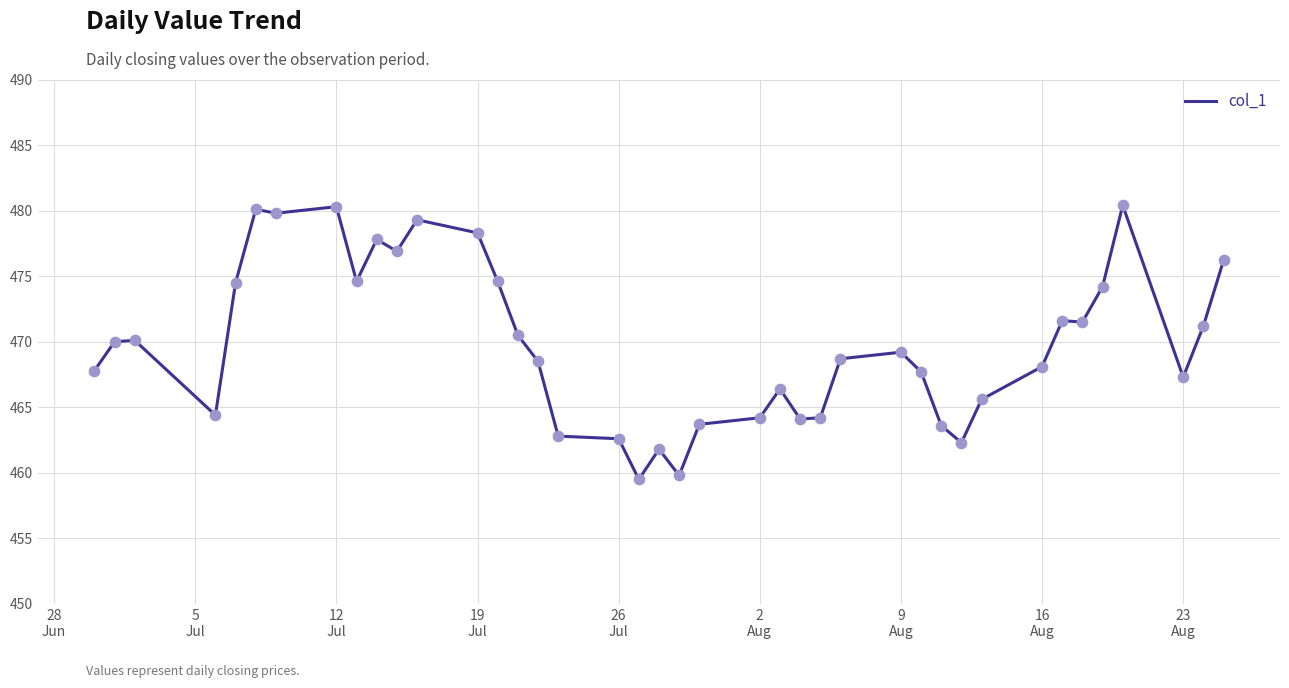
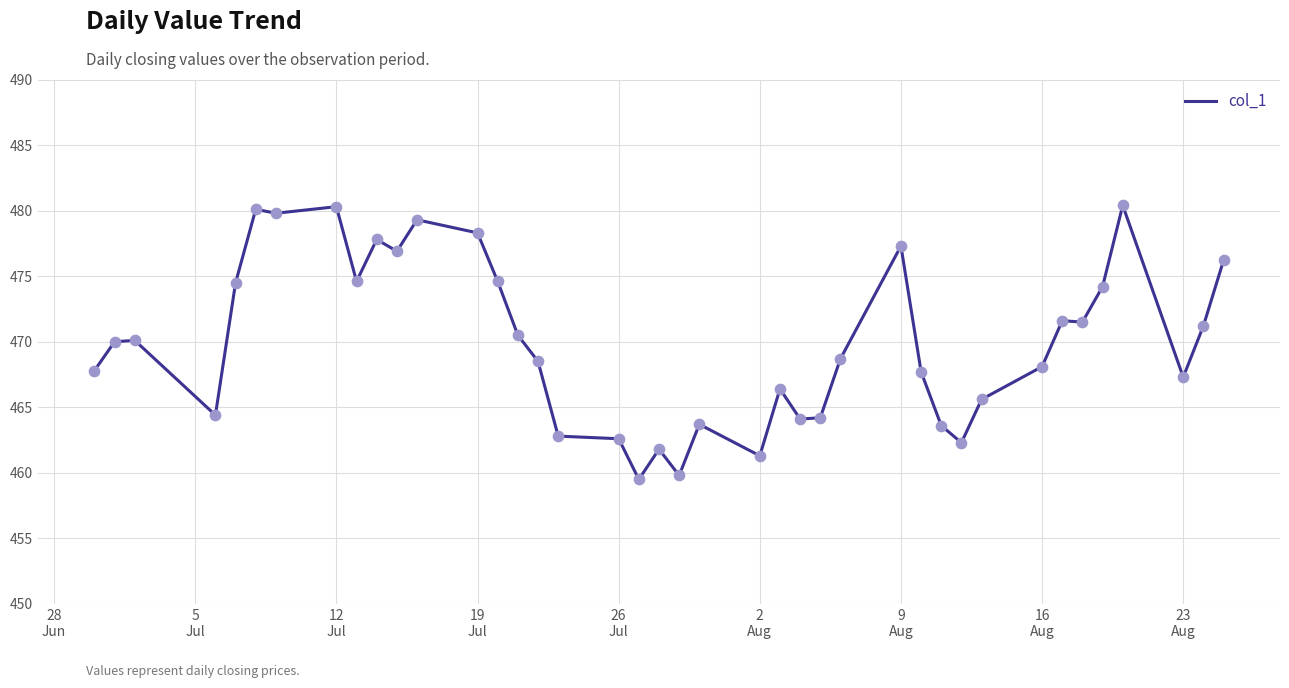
  {
    "12 Jul": 480.3,
    "19 Jul": 478.3,
    "26 Jul": 462.6,
-   "2 Aug": 464.2,
-   "9 Aug": 469.2,
+   "2 Aug": 461.3,
+   "9 Aug": 477.3,
    "16 Aug": 468.1,
    "23 Aug": 467.3
  }
